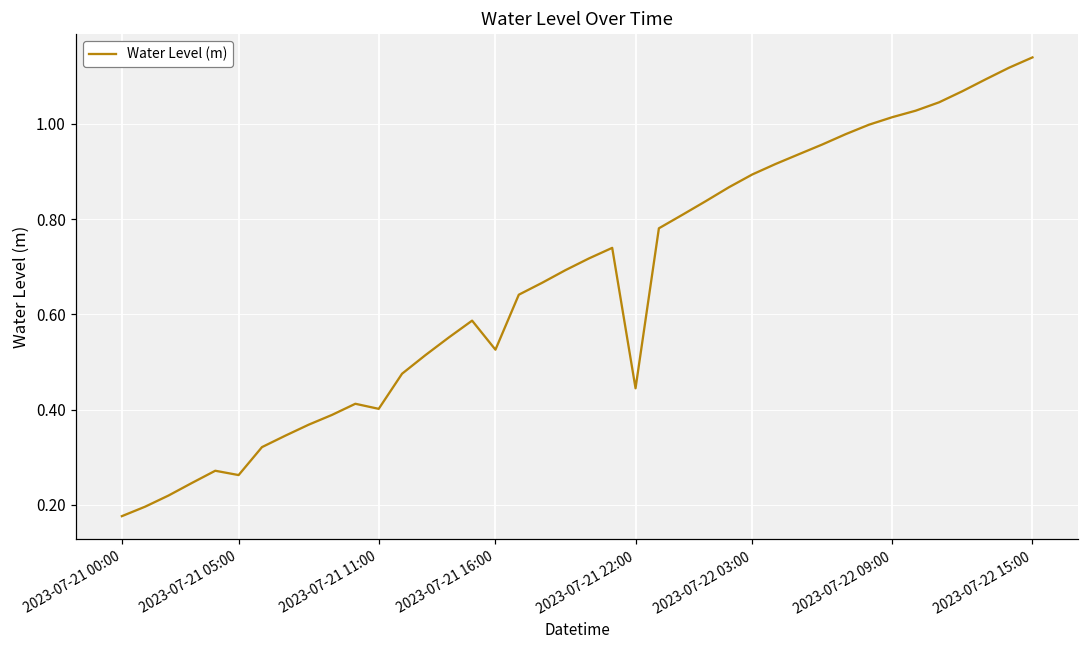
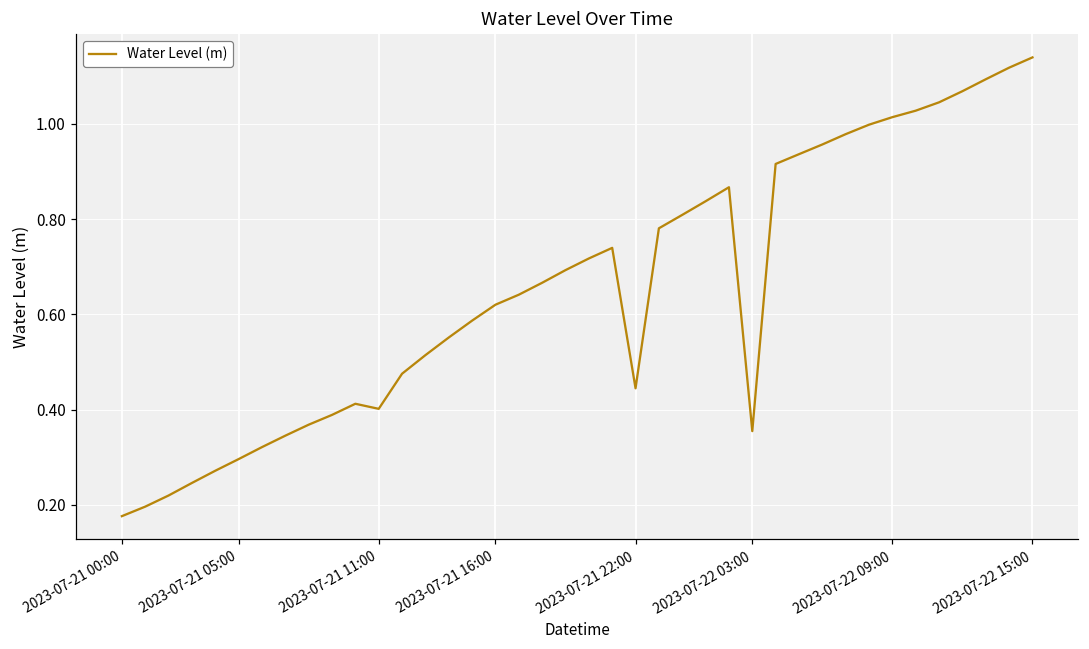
  {
    "2023-07-21 00:00": 0.18,
-   "2023-07-21 05:00": 0.26,
+   "2023-07-21 05:00": 0.30,
    "2023-07-21 11:00": 0.40,
-   "2023-07-21 16:00": 0.53,
+   "2023-07-21 16:00": 0.62,
    "2023-07-21 22:00": 0.44,
-   "2023-07-22 03:00": 0.89,
+   "2023-07-22 03:00": 0.35,
    "2023-07-22 09:00": 1.01,
    "2023-07-22 15:00": 1.14
  }
